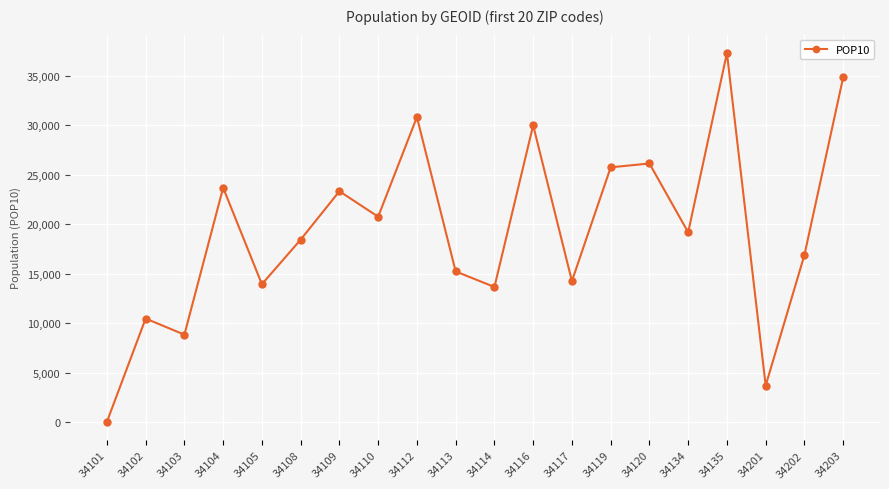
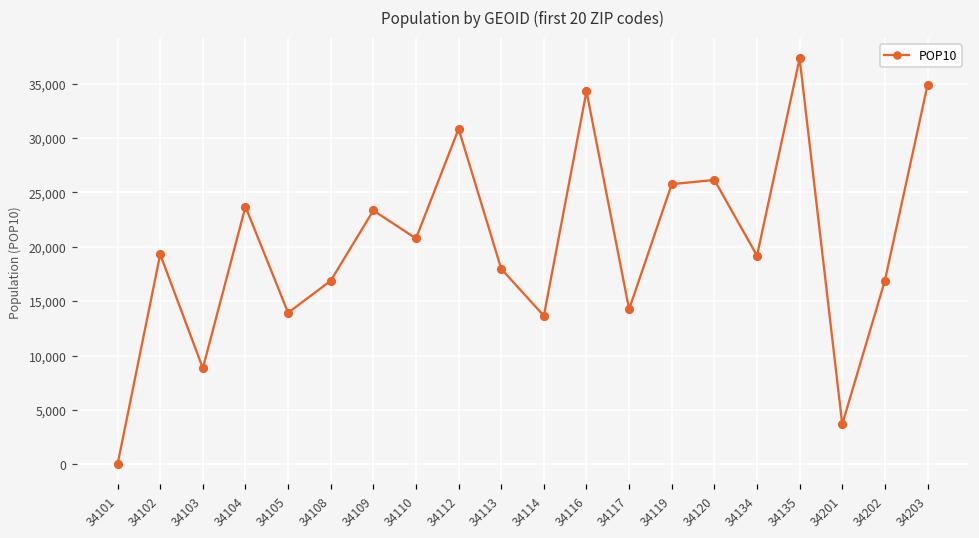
  {
    "34101": "0",
-   "34102": "10,000",
+   "34102": "19,000",
    "34103": "9,000",
    "34104": "24,000",
    "34105": "14,000",
-   "34108": "18,000",
+   "34108": "17,000",
    "34109": "23,000",
    "34110": "21,000",
    "34112": "31,000",
-   "34113": "15,000",
+   "34113": "18,000",
    "34114": "14,000",
-   "34116": "30,000",
+   "34116": "34,000",
    "34117": "14,000",
    "34119": "26,000",
    "34120": "26,000",
    "34134": "19,000",
    "34135": "37,000",
    "34201": "4,000",
    "34202": "17,000",
    "34203": "35,000"
  }
